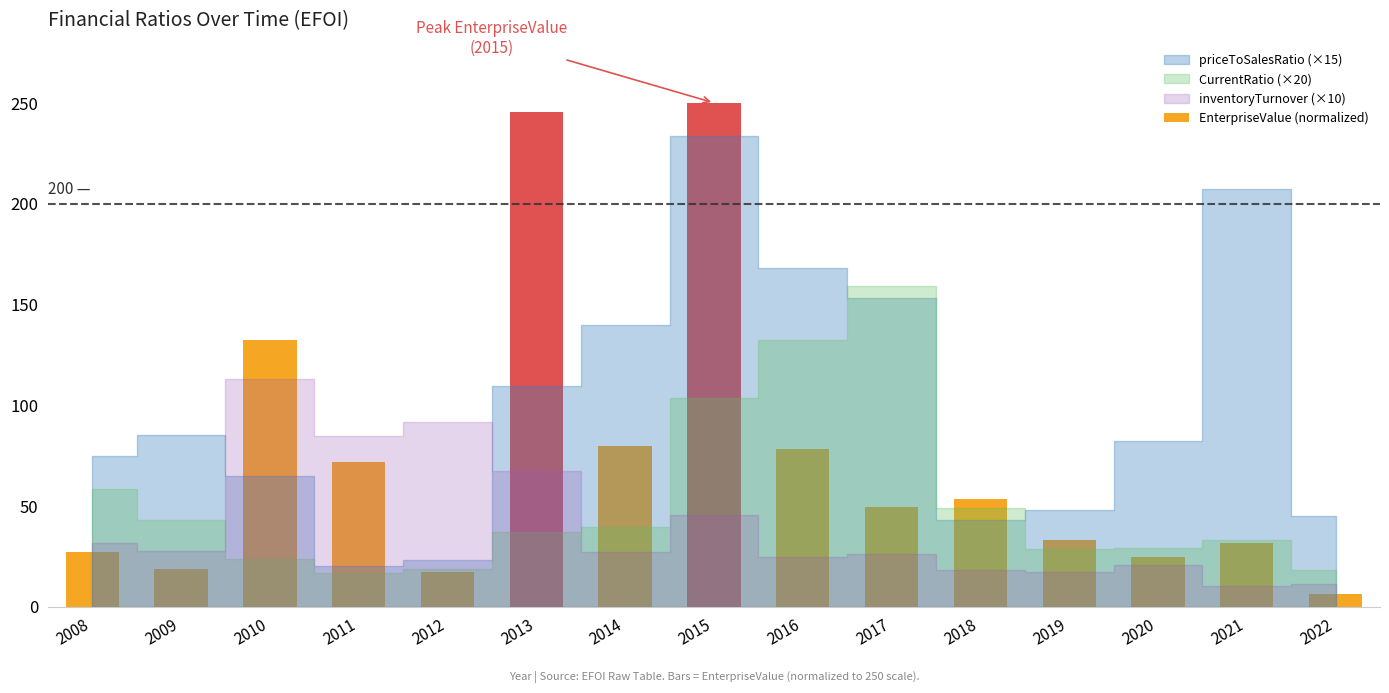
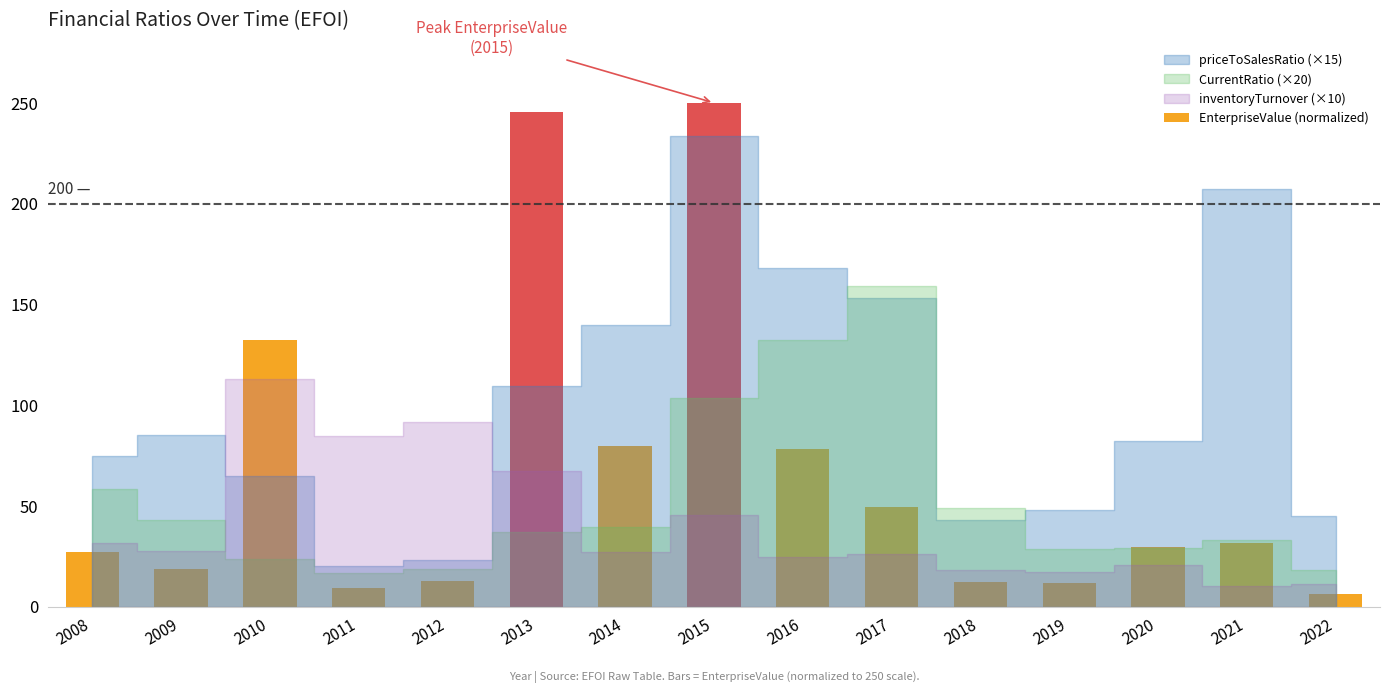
  {
    "EnterpriseValue (normalized)": {
      "2008": 27,
      "2009": 18,
      "2010": 133,
-     "2011": 72,
-     "2012": 17,
+     "2011": 9,
+     "2012": 13,
      "2013": 245,
      "2014": 80,
      "2016": 78,
      "2017": 50,
-     "2018": 54,
-     "2019": 33,
-     "2020": 24,
+     "2018": 12,
+     "2019": 12,
+     "2020": 29,
      "2021": 31,
      "2022": 6
    }
  }
